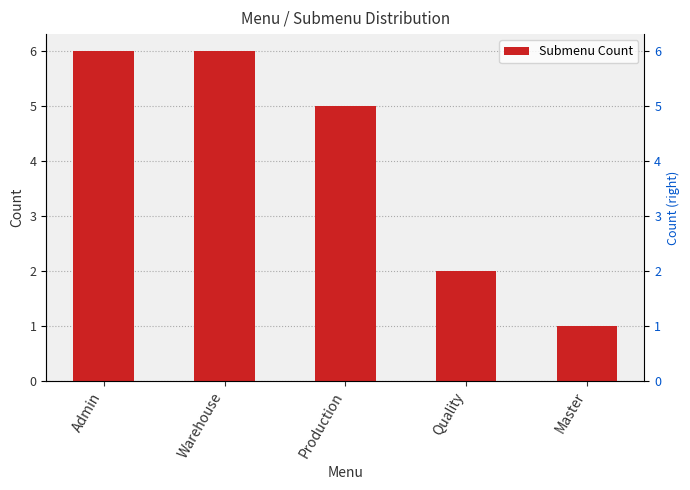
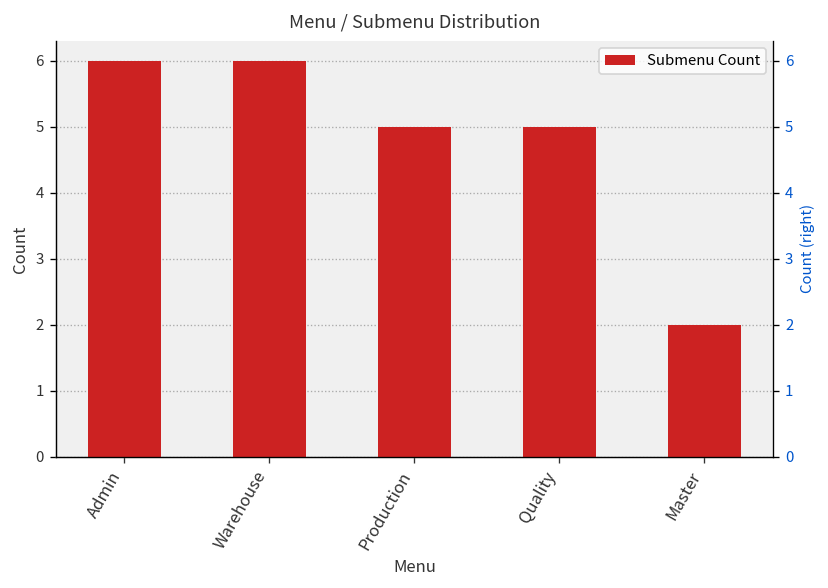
  {
    "Admin": 6,
    "Warehouse": 6,
    "Production": 5,
-   "Quality": 2,
-   "Master": 1
+   "Quality": 5,
+   "Master": 2
  }
